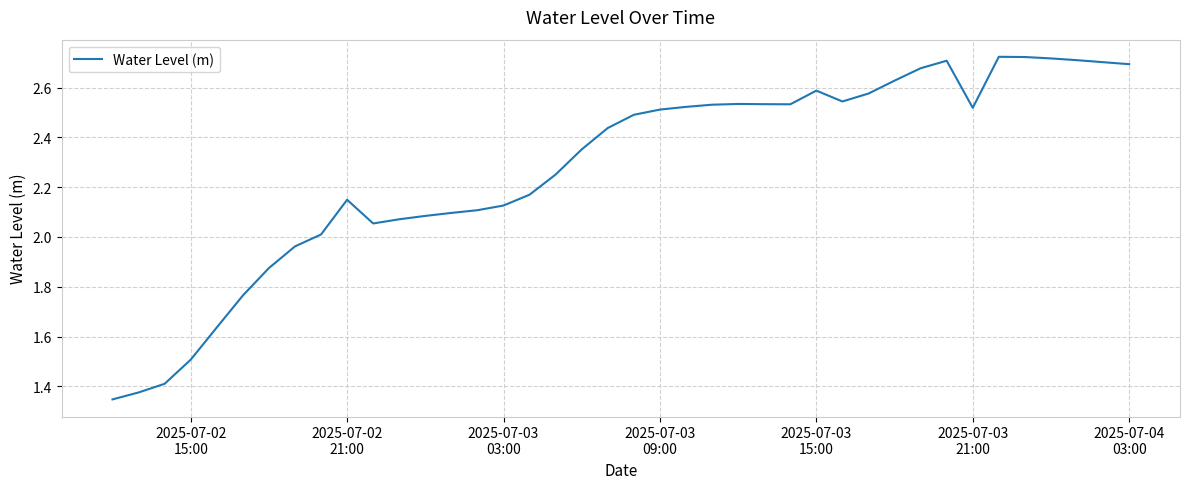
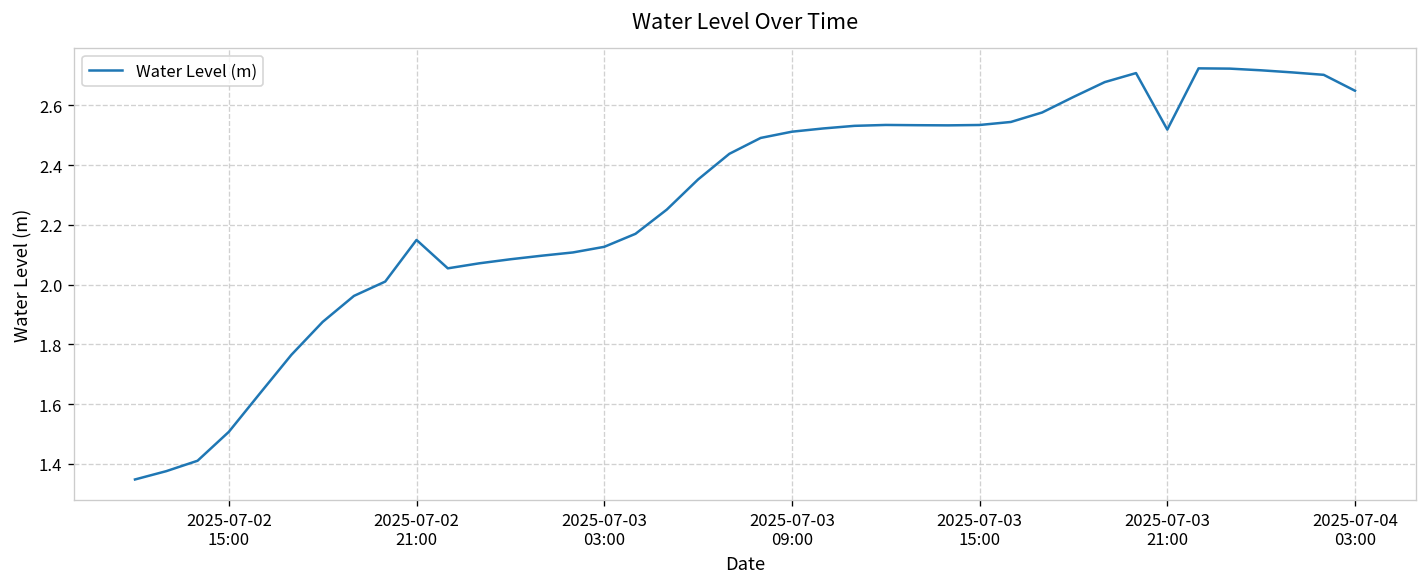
  {
    "2025-07-02 15:00": 1.51,
    "2025-07-02 21:00": 2.15,
    "2025-07-03 03:00": 2.13,
    "2025-07-03 09:00": 2.51,
-   "2025-07-03 15:00": 2.59,
+   "2025-07-03 15:00": 2.53,
    "2025-07-03 21:00": 2.52,
-   "2025-07-04 03:00": 2.69
+   "2025-07-04 03:00": 2.65
  }
